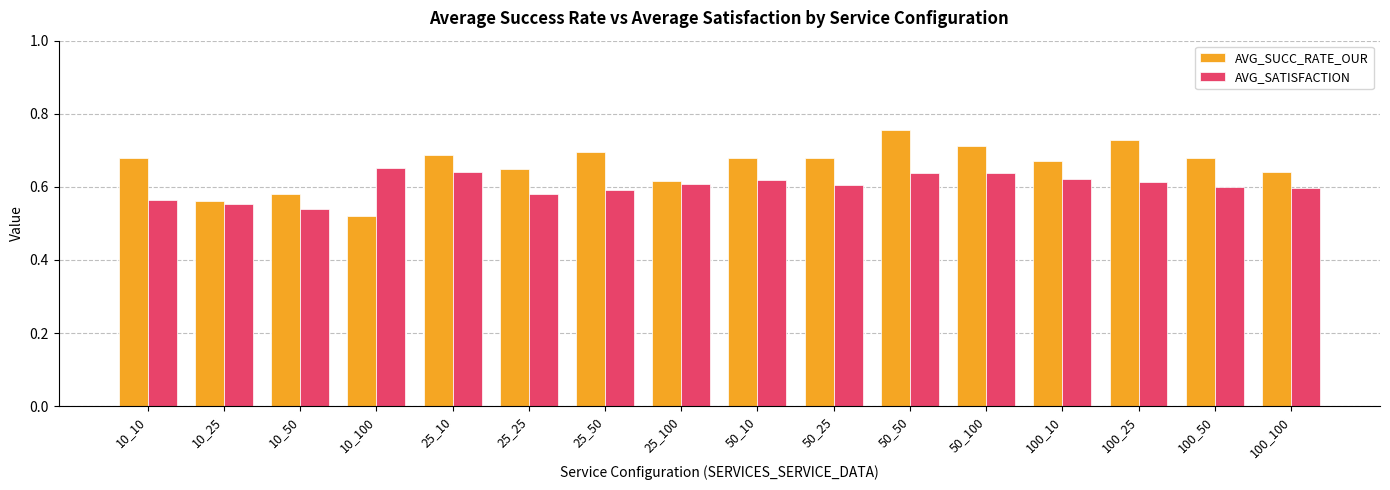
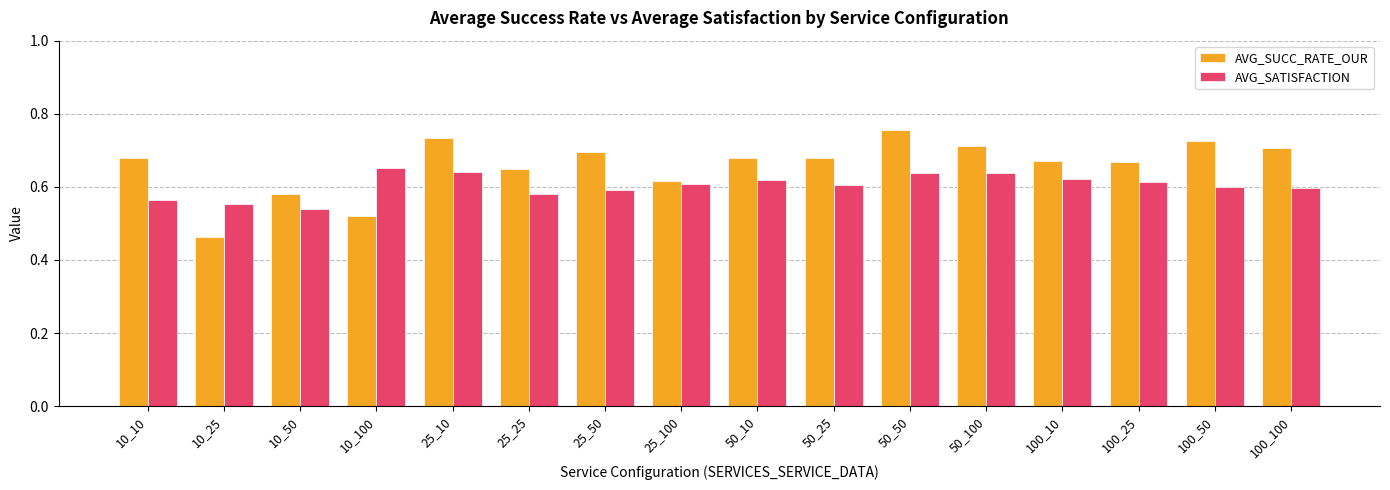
  {
    "AVG_SUCC_RATE_OUR": {
      "10_10": 0.68,
-     "10_25": 0.56,
+     "10_25": 0.46,
      "10_50": 0.58,
      "10_100": 0.52,
-     "25_10": 0.69,
+     "25_10": 0.73,
      "25_25": 0.65,
      "25_50": 0.70,
      "25_100": 0.62,
      "50_10": 0.68,
      "50_25": 0.68,
      "50_50": 0.76,
      "50_100": 0.71,
      "100_10": 0.67,
-     "100_25": 0.73,
-     "100_50": 0.68,
-     "100_100": 0.64
+     "100_25": 0.67,
+     "100_50": 0.73,
+     "100_100": 0.71
    },
    "AVG_SATISFACTION": {
      "10_10": 0.56,
      "10_25": 0.55,
      "10_50": 0.54,
      "10_100": 0.65,
      "25_10": 0.64,
      "25_25": 0.58,
      "25_50": 0.59,
      "25_100": 0.61,
      "50_10": 0.62,
      "50_25": 0.61,
      "50_50": 0.64,
      "50_100": 0.64,
      "100_10": 0.62,
      "100_25": 0.61,
      "100_50": 0.60,
      "100_100": 0.60
    }
  }
